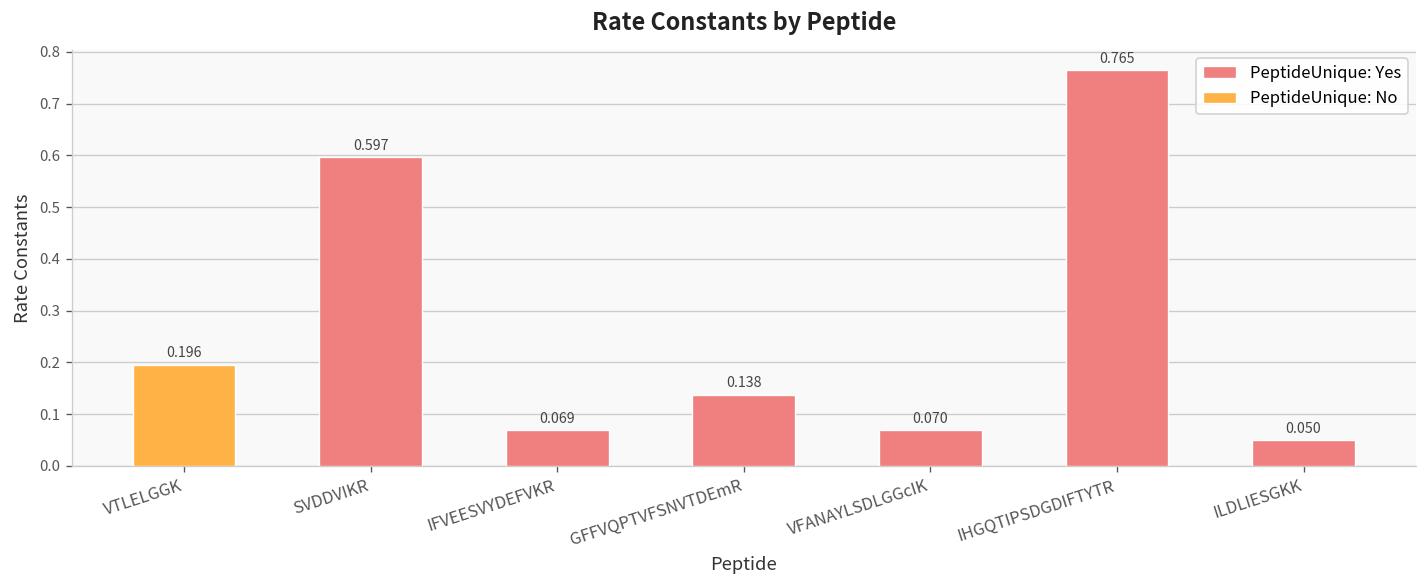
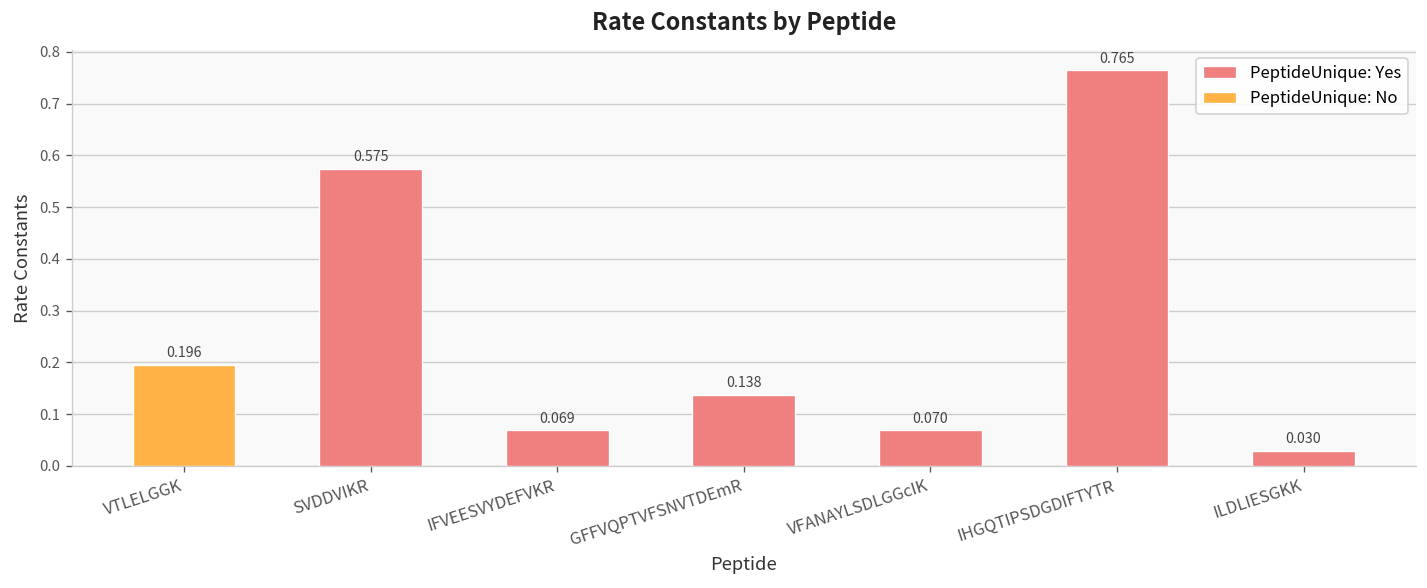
  {
    "PeptideUnique: Yes": {
-     "SVDDVIKR": 0.597,
+     "SVDDVIKR": 0.575,
      "IFVEESVYDEFVKR": 0.069,
      "GFFVQPTVFSNVTDEmR": 0.138,
      "VFANAYLSDLGGcIK": 0.070,
      "IHGQTIPSDGDIFTYTR": 0.765,
-     "ILDLIESGKK": 0.050
+     "ILDLIESGKK": 0.030
    },
    "PeptideUnique: No": {
      "VTLELGGK": 0.196
    }
  }
